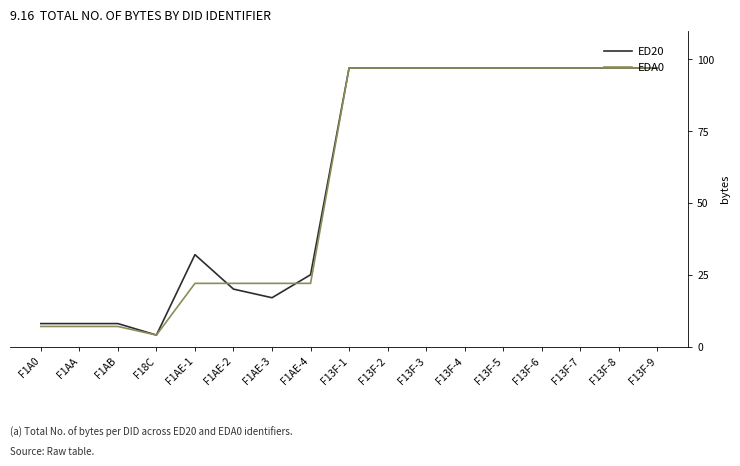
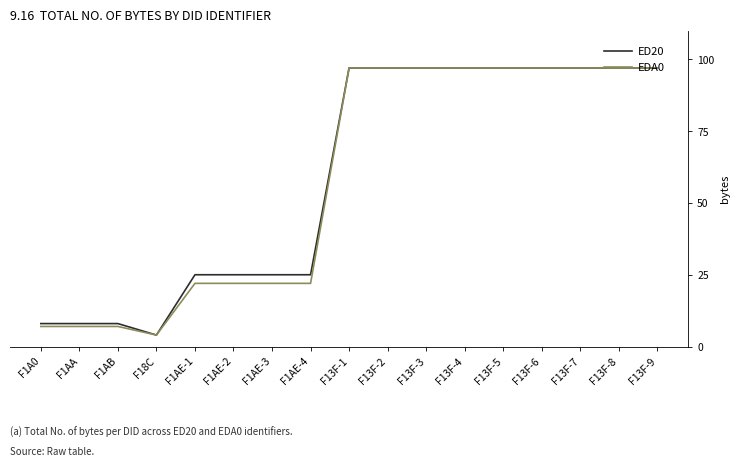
  {
    "ED20": {
      "F1A0": 8,
      "F1AA": 8,
      "F1AB": 8,
-     "F1AE-1": 32,
-     "F1AE-2": 20,
-     "F1AE-3": 17,
+     "F1AE-1": 25,
+     "F1AE-2": 25,
+     "F1AE-3": 25,
      "F1AE-4": 25
    },
    "EDA0": {
      "F1A0": 7,
      "F1AA": 7,
      "F1AB": 7,
      "F1AE-1": 22,
      "F1AE-2": 22,
      "F1AE-3": 22,
      "F1AE-4": 22
    }
  }
